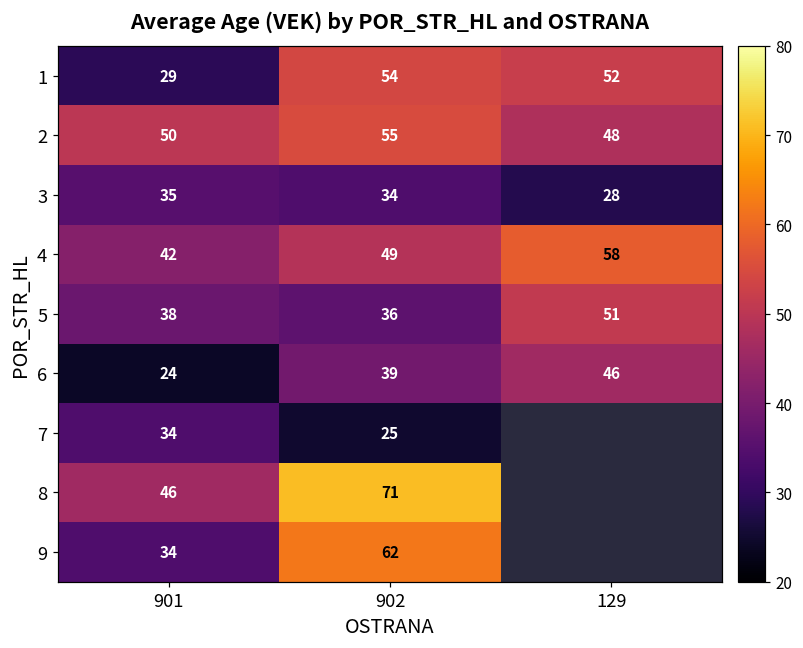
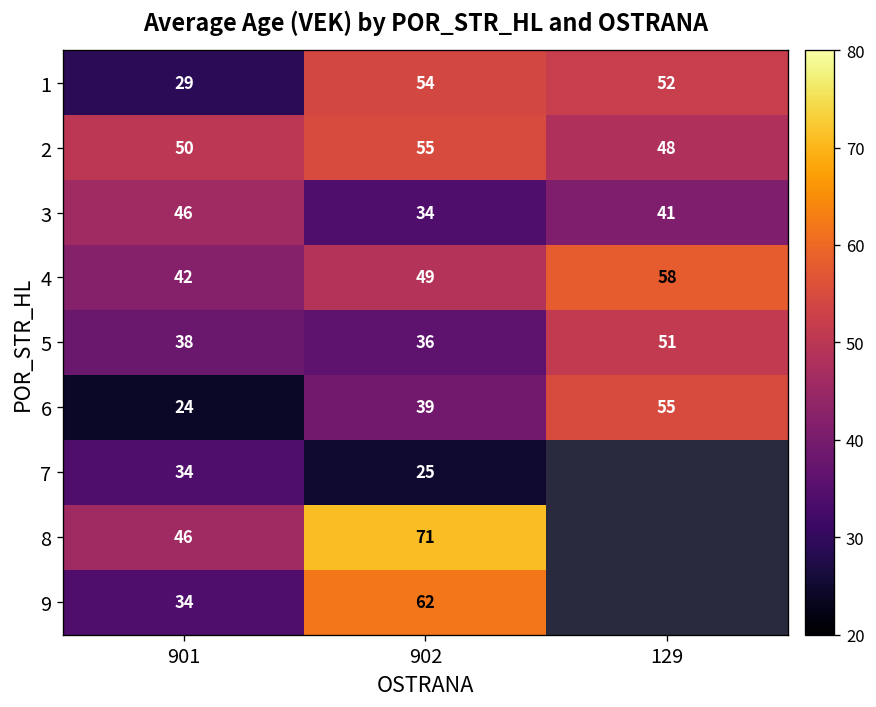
  {
    "1": {
      "901": 29,
      "902": 54,
      "129": 52
    },
    "2": {
      "901": 50,
      "902": 55,
      "129": 48
    },
    "3": {
-     "901": 35,
+     "901": 46,
      "902": 34,
-     "129": 28
+     "129": 41
    },
    "4": {
      "901": 42,
      "902": 49,
      "129": 58
    },
    "5": {
      "901": 38,
      "902": 36,
      "129": 51
    },
    "6": {
      "901": 24,
      "902": 39,
-     "129": 46
+     "129": 55
    },
    "7": {
      "901": 34,
      "902": 25
    },
    "8": {
      "901": 46,
      "902": 71
    },
    "9": {
      "901": 34,
      "902": 62
    }
  }
